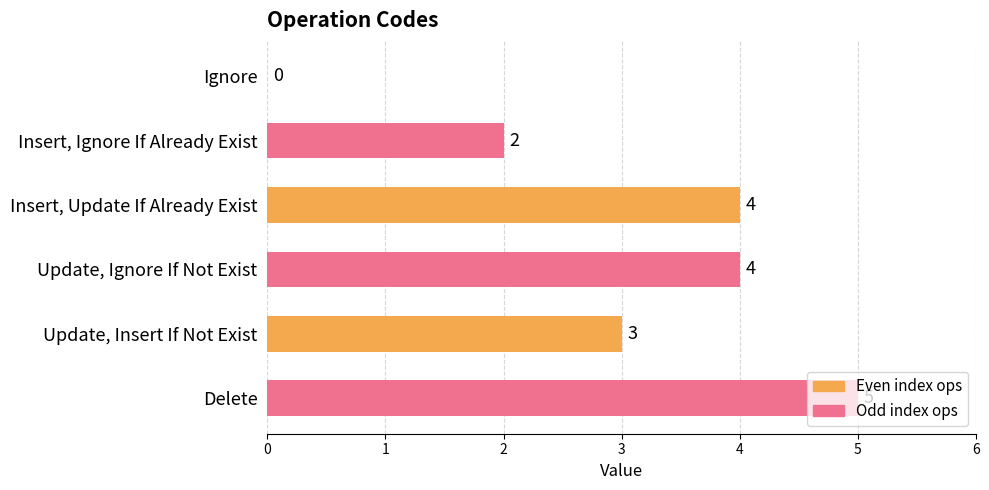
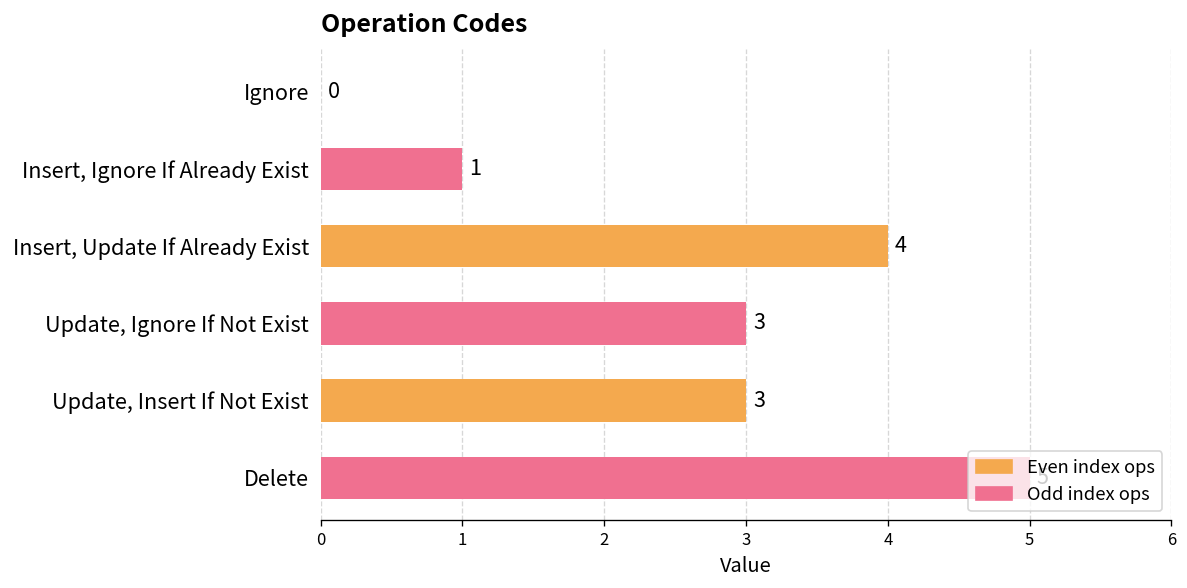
  {
    "Ignore": 0,
-   "Insert, Ignore If Already Exist": 2,
+   "Insert, Ignore If Already Exist": 1,
    "Insert, Update If Already Exist": 4,
-   "Update, Ignore If Not Exist": 4,
+   "Update, Ignore If Not Exist": 3,
    "Update, Insert If Not Exist": 3
  }
